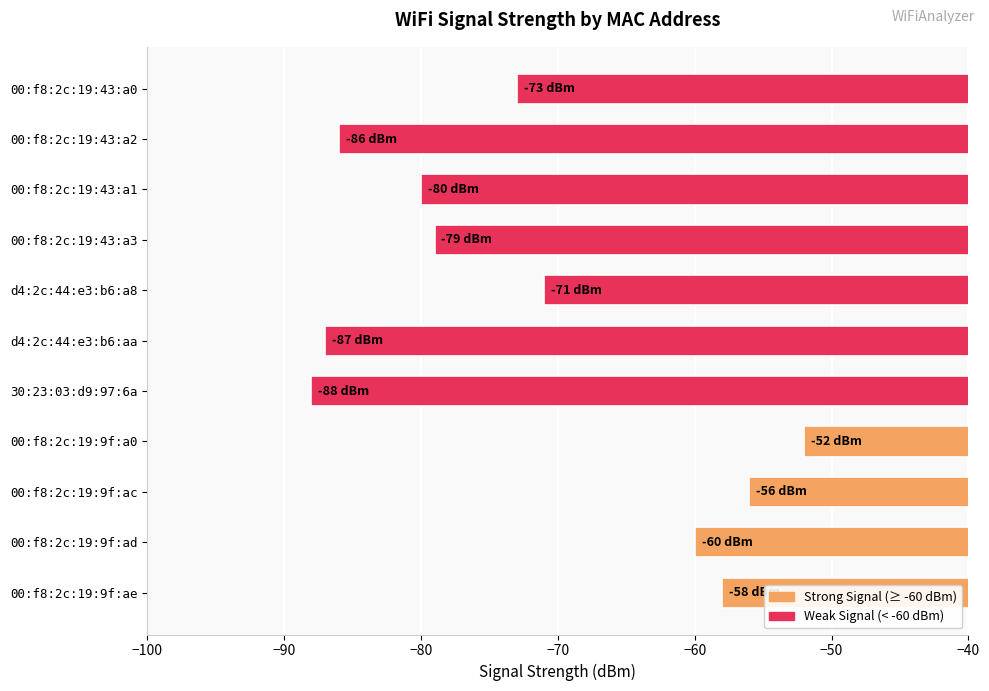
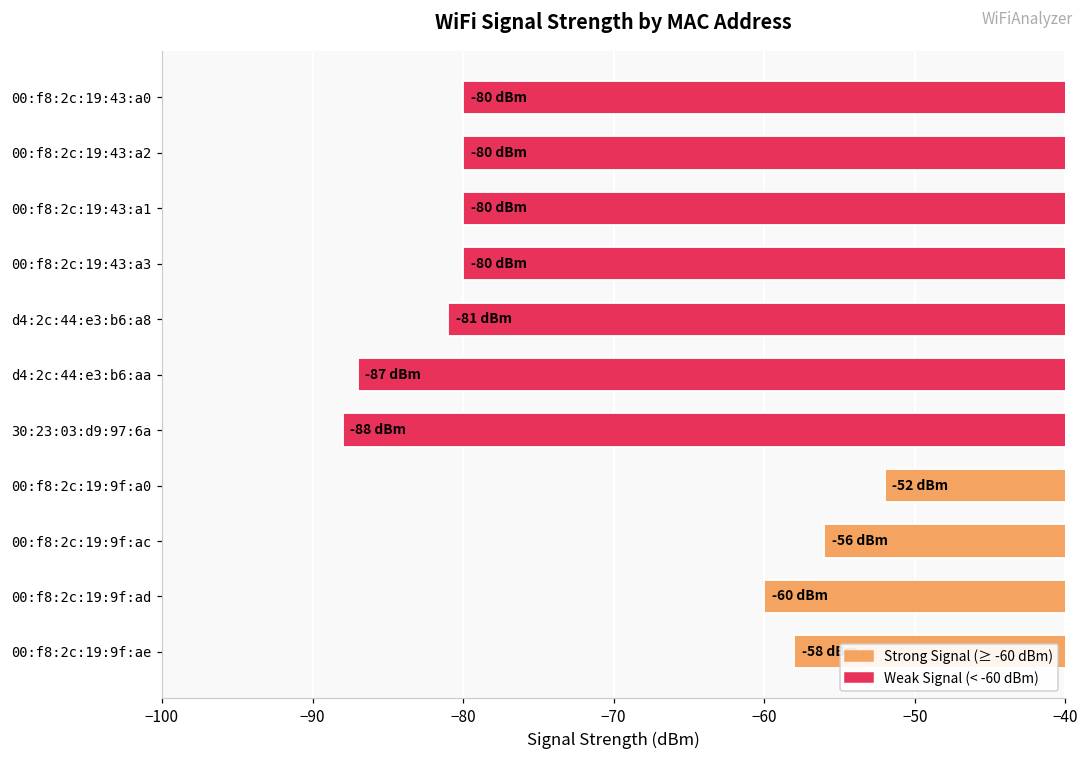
  {
-   "00:f8:2c:19:43:a0": -73,
-   "00:f8:2c:19:43:a2": -86,
+   "00:f8:2c:19:43:a0": -80,
+   "00:f8:2c:19:43:a2": -80,
    "00:f8:2c:19:43:a1": -80,
-   "00:f8:2c:19:43:a3": -79,
-   "d4:2c:44:e3:b6:a8": -71,
+   "00:f8:2c:19:43:a3": -80,
+   "d4:2c:44:e3:b6:a8": -81,
    "d4:2c:44:e3:b6:aa": -87,
    "30:23:03:d9:97:6a": -88,
    "00:f8:2c:19:9f:a0": -52,
    "00:f8:2c:19:9f:ac": -56,
    "00:f8:2c:19:9f:ad": -60
  }
